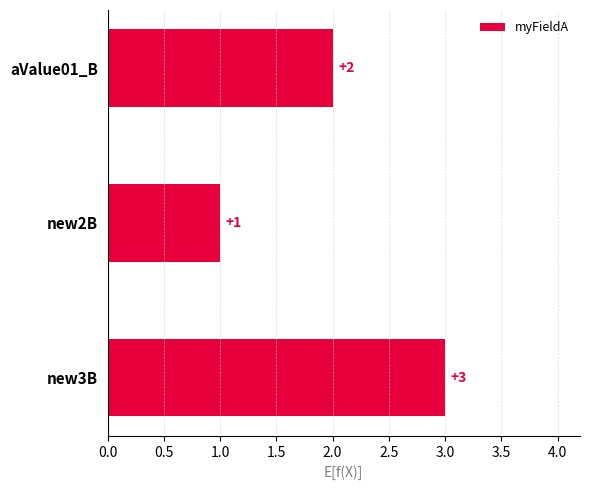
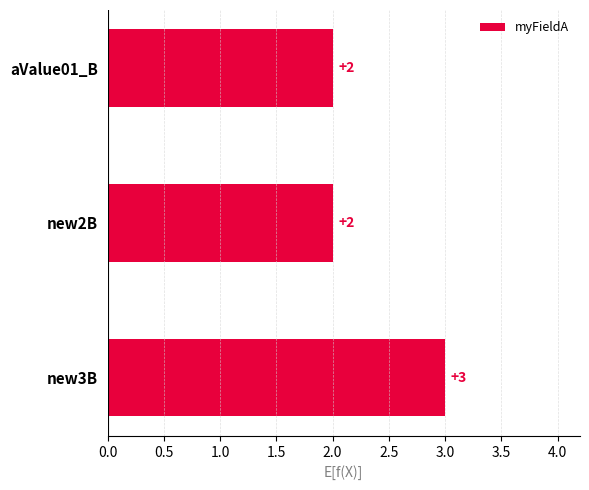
  {
    "aValue01_B": "+2",
-   "new2B": "+1",
+   "new2B": "+2",
    "new3B": "+3"
  }
